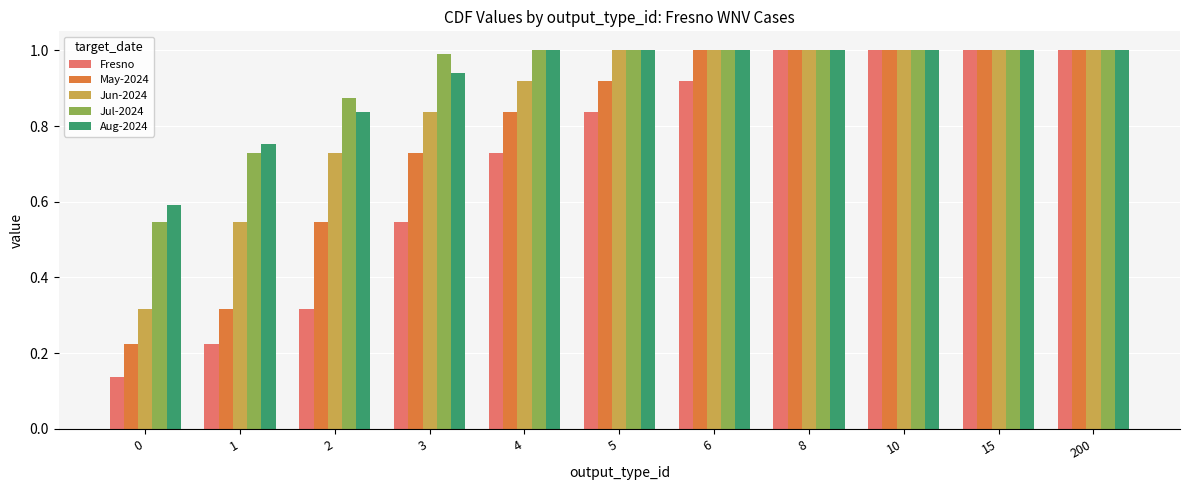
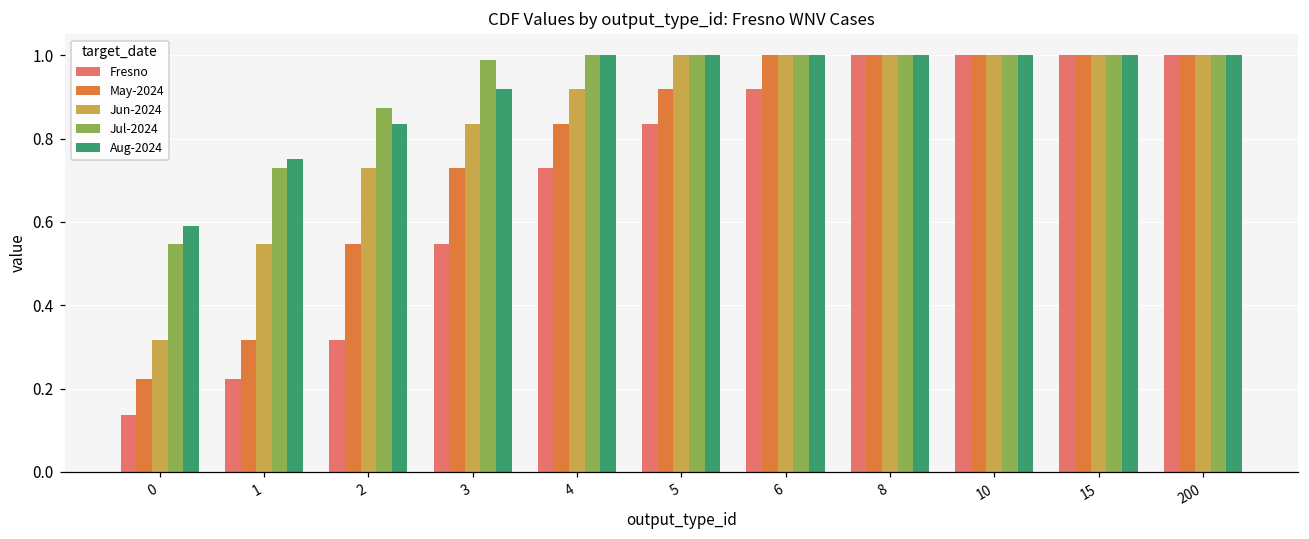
  {
    "Jul-2024": {
      "0": 0.55,
      "1": 0.73,
      "2": 0.87,
      "3": 0.99,
      "4": 1.00,
      "5": 1.00,
      "6": 1.00,
      "8": 1.00,
      "10": 1.00,
      "15": 1.00,
      "200": 1.00
    },
    "Aug-2024": {
      "0": 0.59,
      "1": 0.75,
      "2": 0.84,
-     "3": 0.94,
+     "3": 0.92,
      "4": 1.00,
      "5": 1.00,
      "6": 1.00,
      "8": 1.00,
      "10": 1.00,
      "15": 1.00,
      "200": 1.00
    }
  }
